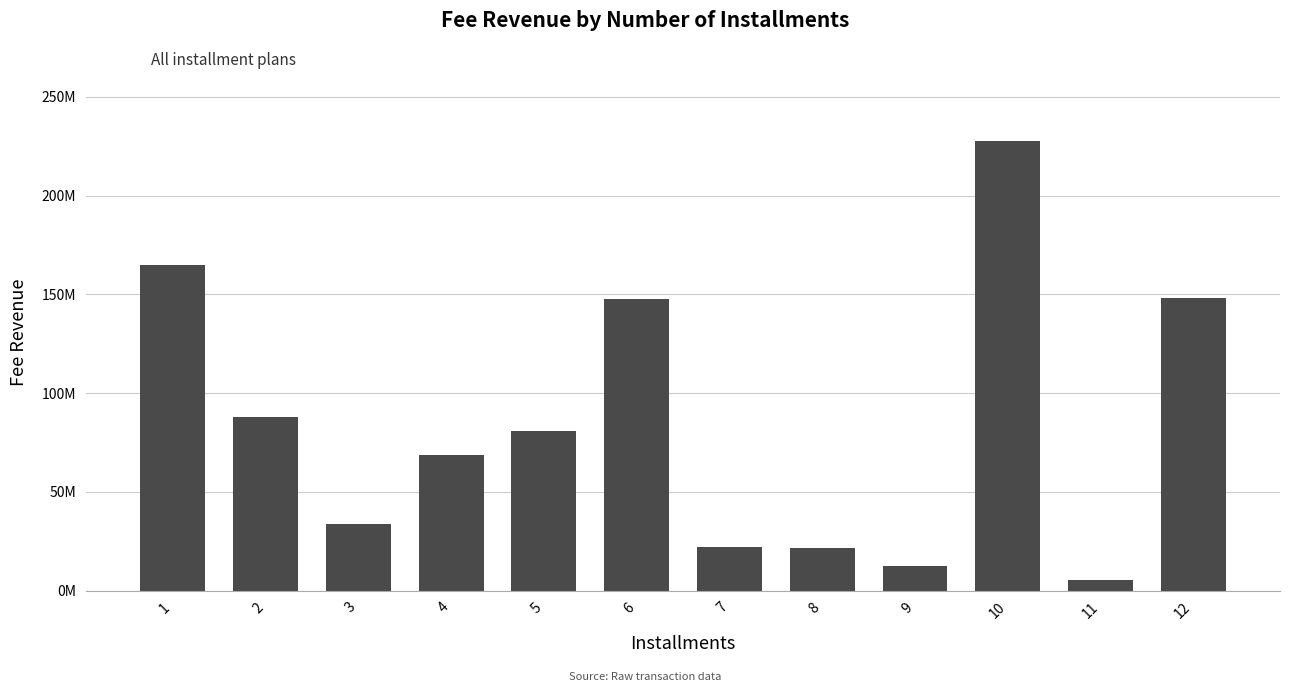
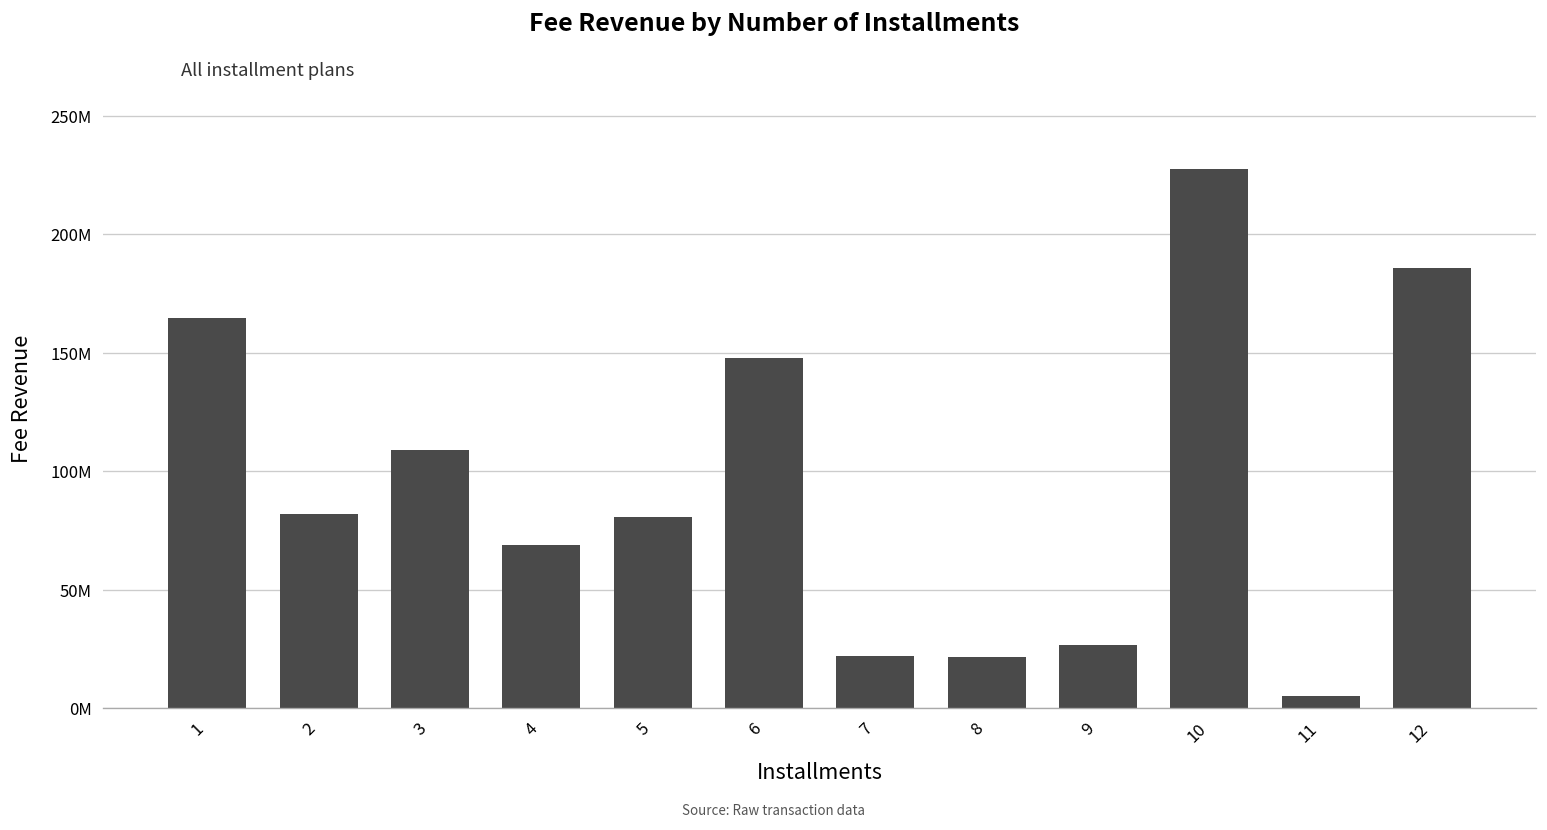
  {
    "1": 165000000,
-   "2": 88000000,
-   "3": 33000000,
+   "2": 82000000,
+   "3": 109000000,
    "4": 69000000,
    "5": 81000000,
    "6": 148000000,
    "7": 22000000,
    "8": 22000000,
-   "9": 12000000,
+   "9": 27000000,
    "10": 227000000,
    "11": 5000000,
-   "12": 148000000
+   "12": 186000000
  }
